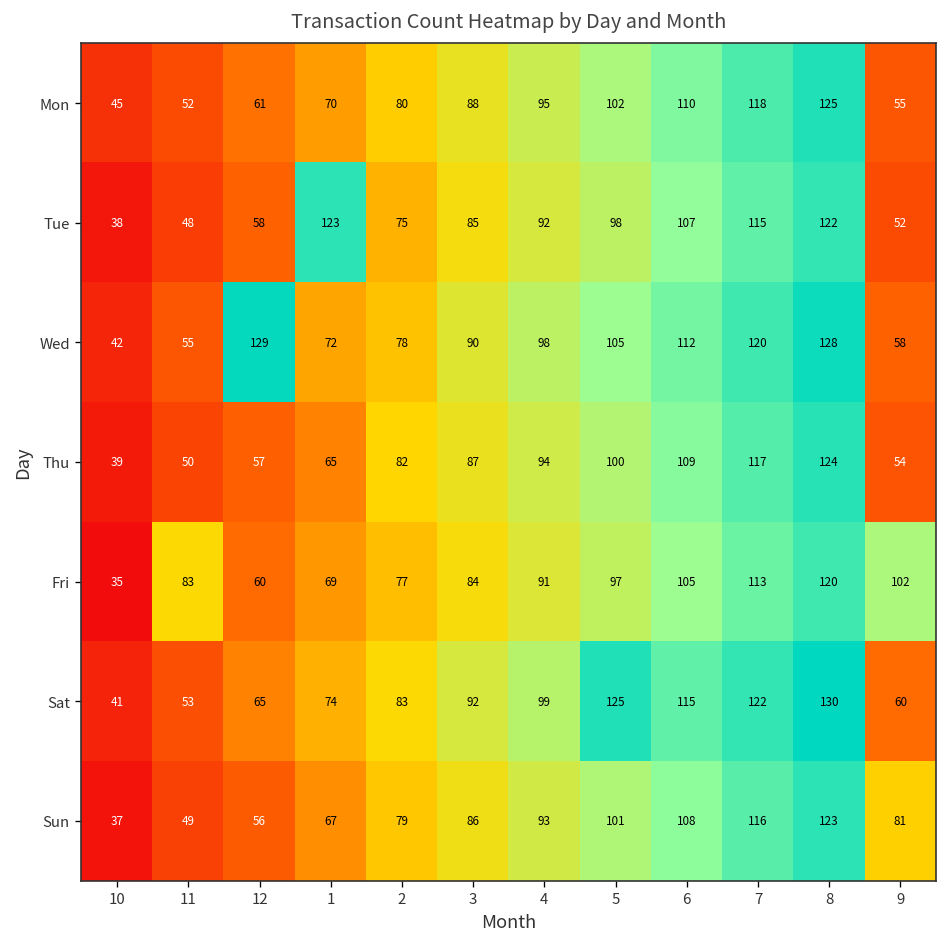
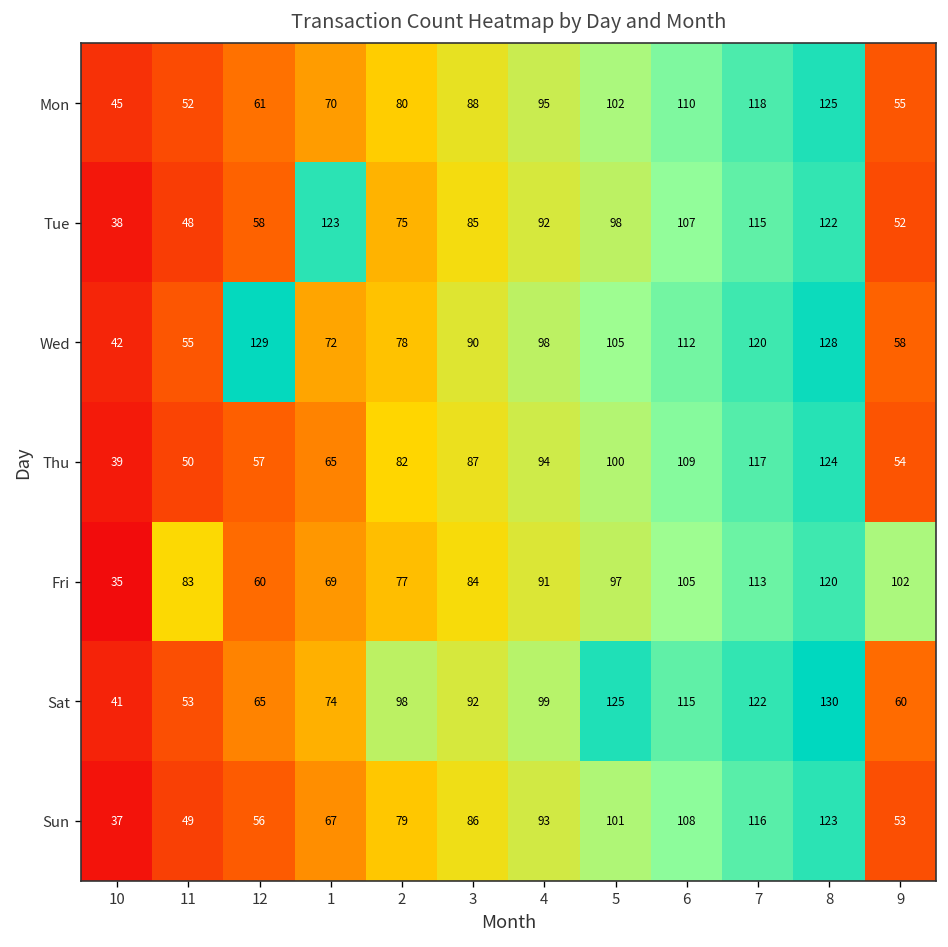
  {
    "Mon": {
      "10": 45,
      "11": 52,
      "12": 61,
      "1": 70,
      "2": 80,
      "3": 88,
      "4": 95,
      "5": 102,
      "6": 110,
      "7": 118,
      "8": 125,
      "9": 55
    },
    "Tue": {
      "10": 38,
      "11": 48,
      "12": 58,
      "1": 123,
      "2": 75,
      "3": 85,
      "4": 92,
      "5": 98,
      "6": 107,
      "7": 115,
      "8": 122,
      "9": 52
    },
    "Wed": {
      "10": 42,
      "11": 55,
      "12": 129,
      "1": 72,
      "2": 78,
      "3": 90,
      "4": 98,
      "5": 105,
      "6": 112,
      "7": 120,
      "8": 128,
      "9": 58
    },
    "Thu": {
      "10": 39,
      "11": 50,
      "12": 57,
      "1": 65,
      "2": 82,
      "3": 87,
      "4": 94,
      "5": 100,
      "6": 109,
      "7": 117,
      "8": 124,
      "9": 54
    },
    "Fri": {
      "10": 35,
      "11": 83,
      "12": 60,
      "1": 69,
      "2": 77,
      "3": 84,
      "4": 91,
      "5": 97,
      "6": 105,
      "7": 113,
      "8": 120,
      "9": 102
    },
    "Sat": {
      "10": 41,
      "11": 53,
      "12": 65,
      "1": 74,
-     "2": 83,
+     "2": 98,
      "3": 92,
      "4": 99,
      "5": 125,
      "6": 115,
      "7": 122,
      "8": 130,
      "9": 60
    },
    "Sun": {
      "10": 37,
      "11": 49,
      "12": 56,
      "1": 67,
      "2": 79,
      "3": 86,
      "4": 93,
      "5": 101,
      "6": 108,
      "7": 116,
      "8": 123,
-     "9": 81
+     "9": 53
    }
  }
